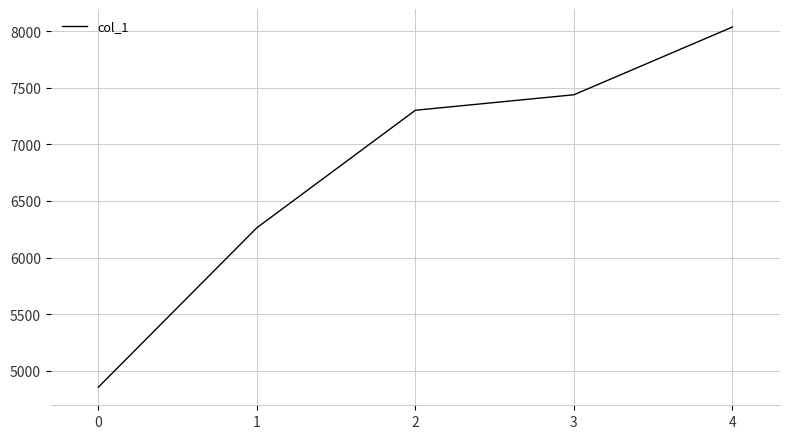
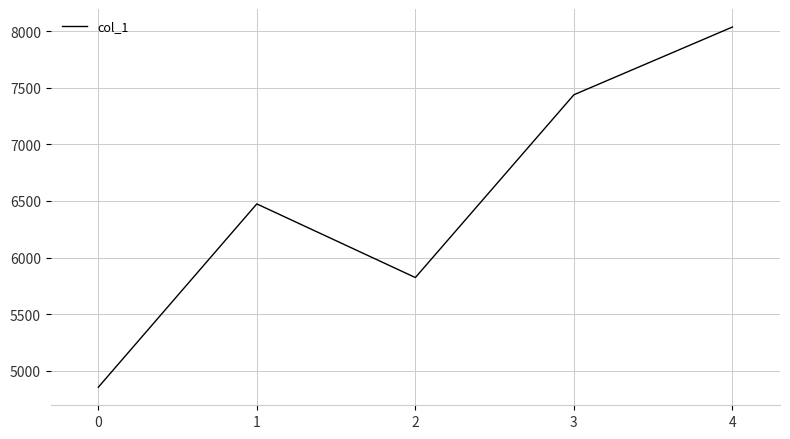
  {
    "0": 4850,
-   "1": 6260,
-   "2": 7300,
+   "1": 6470,
+   "2": 5820,
    "3": 7440,
    "4": 8040
  }
